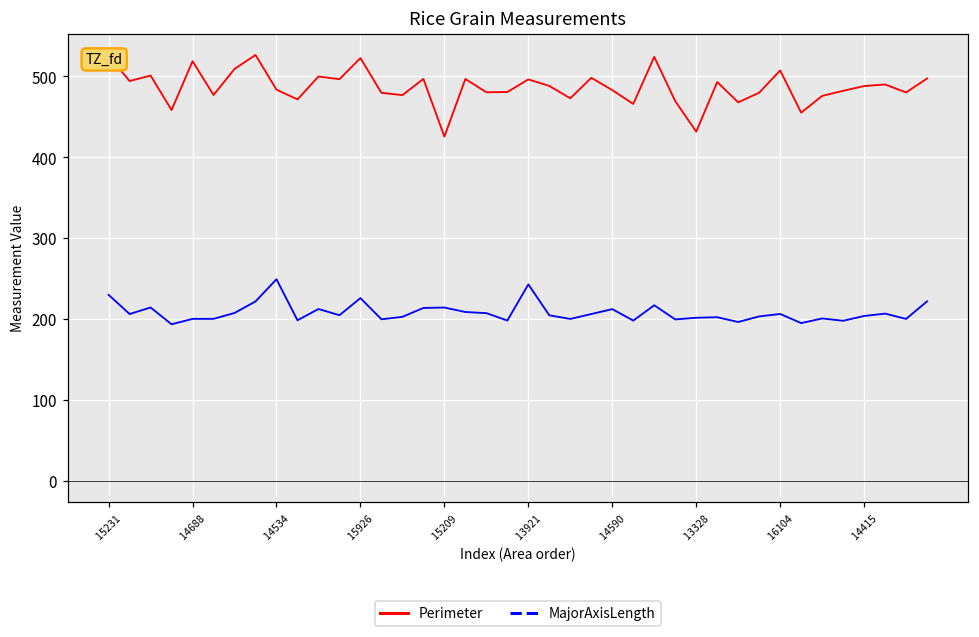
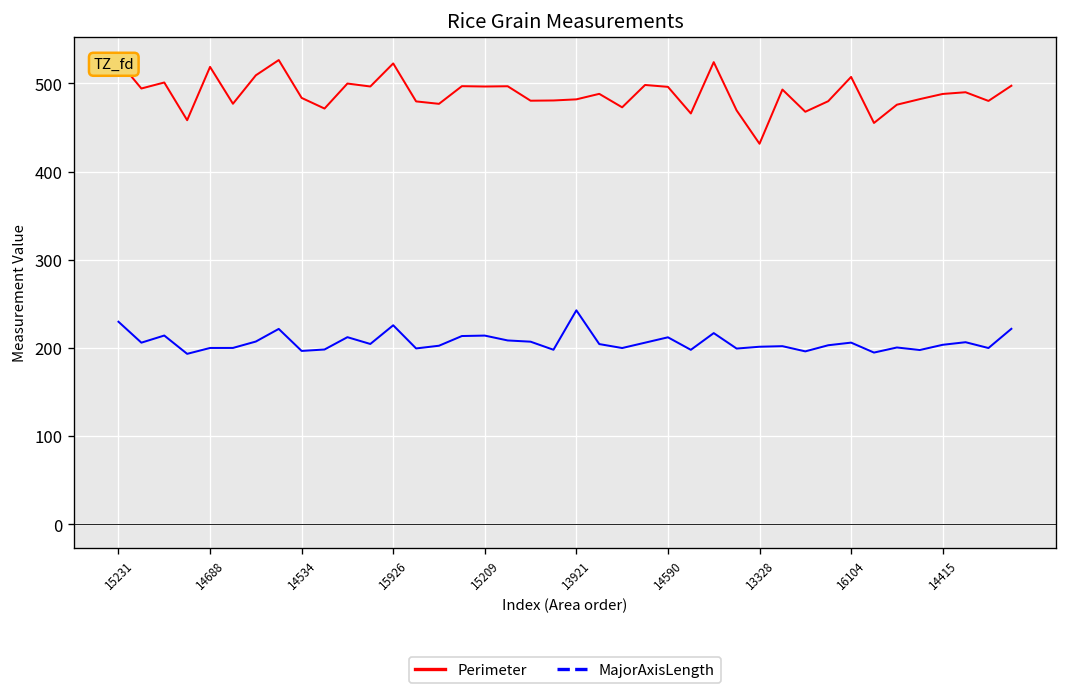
  {
    "Perimeter": {
      "14688": 520,
      "14534": 480,
      "15926": 520,
-     "15209": 430,
-     "13921": 500,
-     "14590": 480,
+     "15209": 500,
+     "13921": 480,
+     "14590": 500,
      "13328": 430,
      "16104": 510,
      "14415": 490
    },
    "MajorAxisLength": {
      "15231": 230,
      "14688": 200,
-     "14534": 250,
+     "14534": 200,
      "15926": 230,
      "15209": 210,
      "13921": 240,
      "14590": 210,
      "13328": 200,
      "16104": 210,
      "14415": 200
    }
  }
